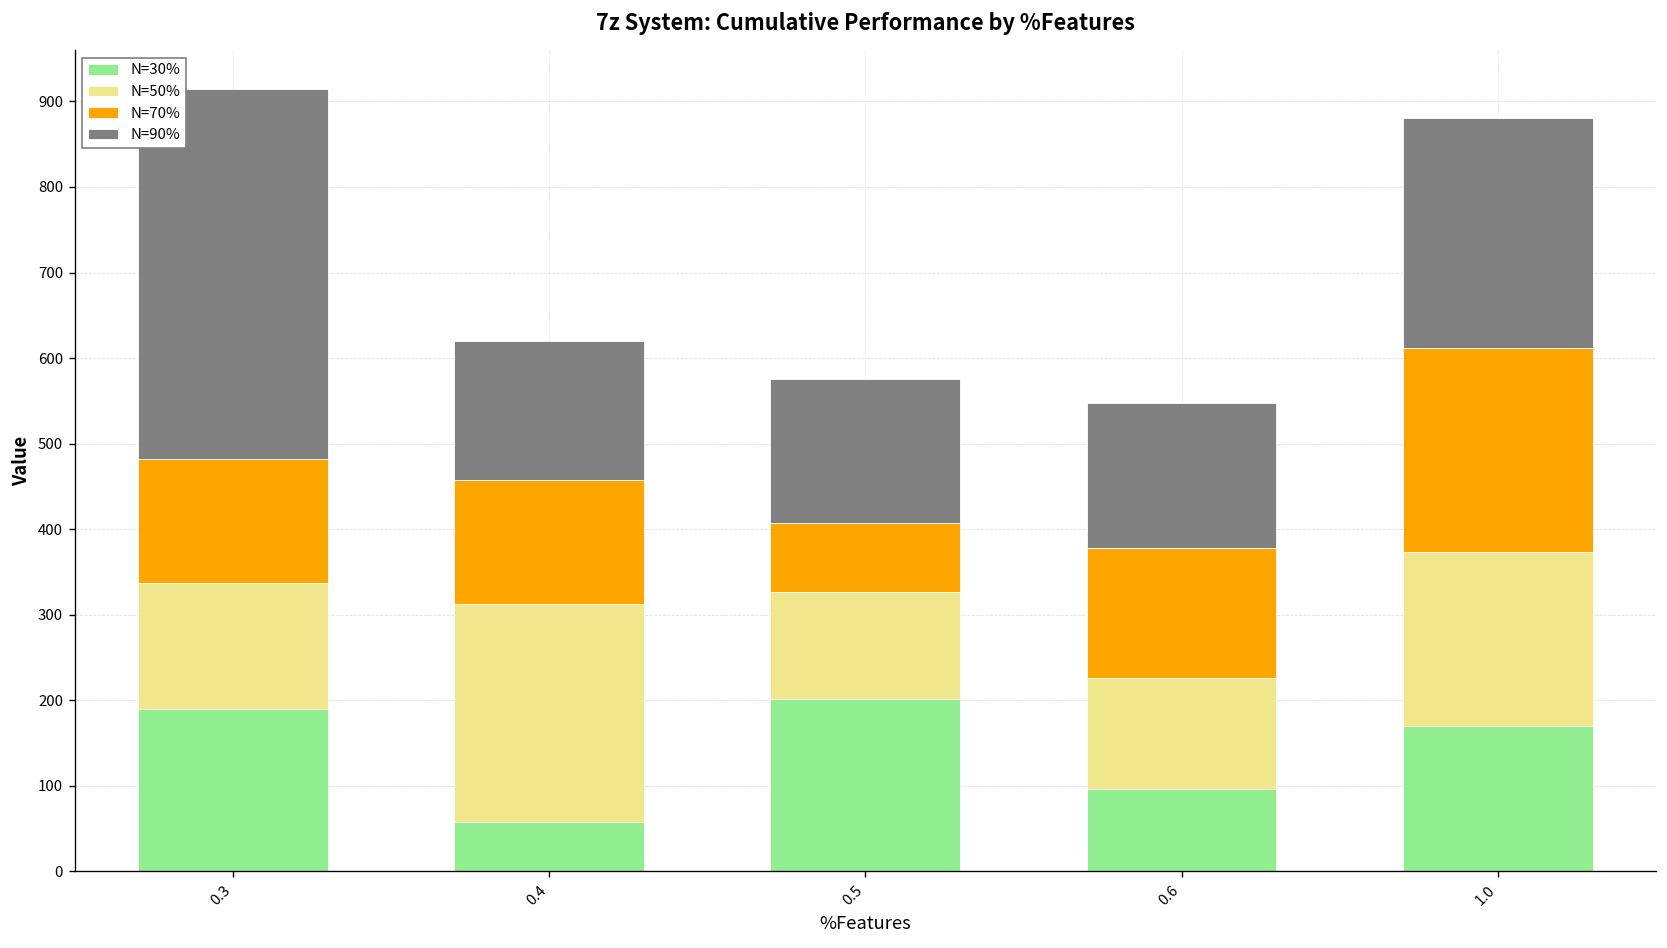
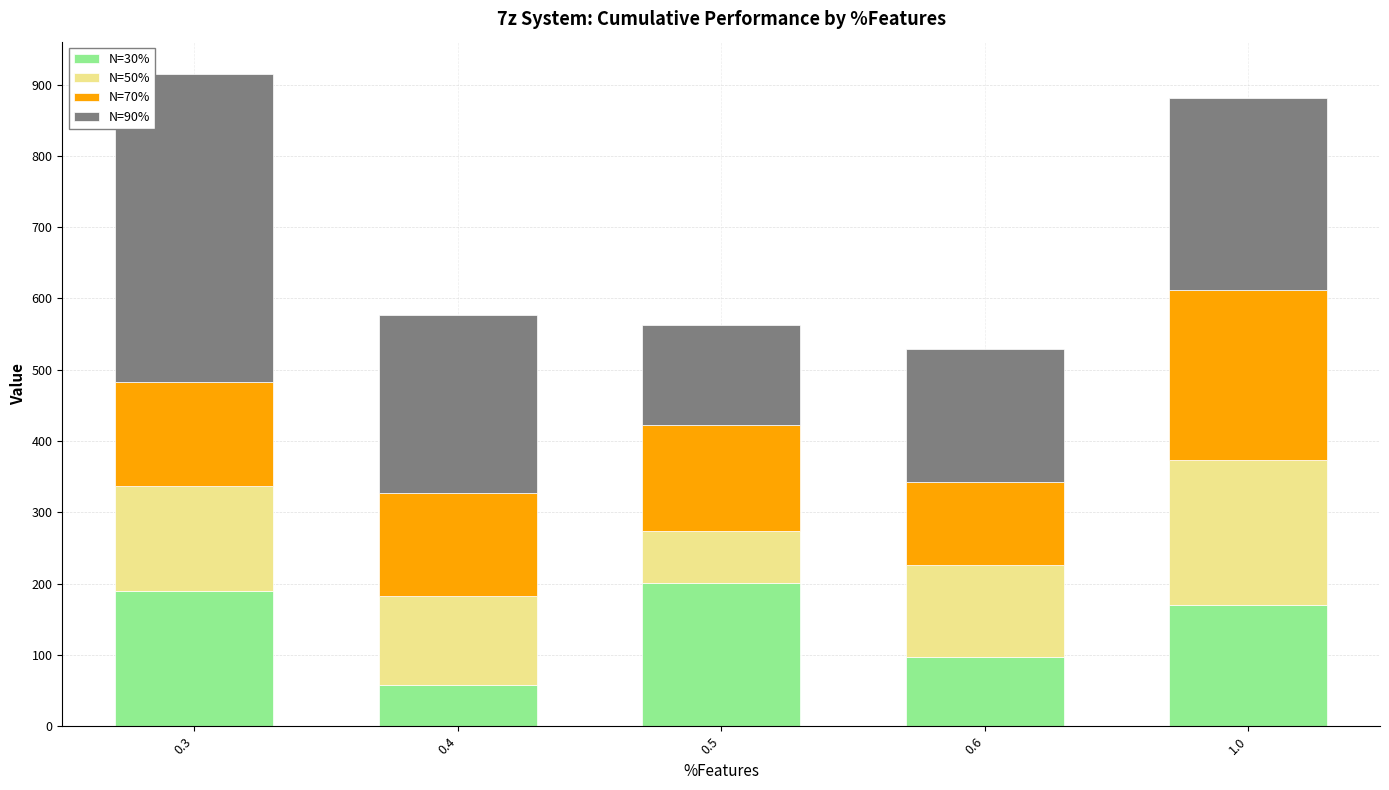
  {
    "N=30%": {
      "0.3": 190,
      "0.4": 60,
      "0.5": 200,
      "0.6": 100,
      "1.0": 170
    },
    "N=50%": {
      "0.3": 150,
-     "0.4": 250,
-     "0.5": 130,
+     "0.4": 120,
+     "0.5": 70,
      "0.6": 130,
      "1.0": 200
    },
    "N=70%": {
      "0.3": 150,
      "0.4": 140,
-     "0.5": 80,
-     "0.6": 150,
+     "0.5": 150,
+     "0.6": 120,
      "1.0": 240
    },
    "N=90%": {
      "0.3": 430,
-     "0.4": 160,
-     "0.5": 170,
-     "0.6": 170,
+     "0.4": 250,
+     "0.5": 140,
+     "0.6": 190,
      "1.0": 270
    }
  }
